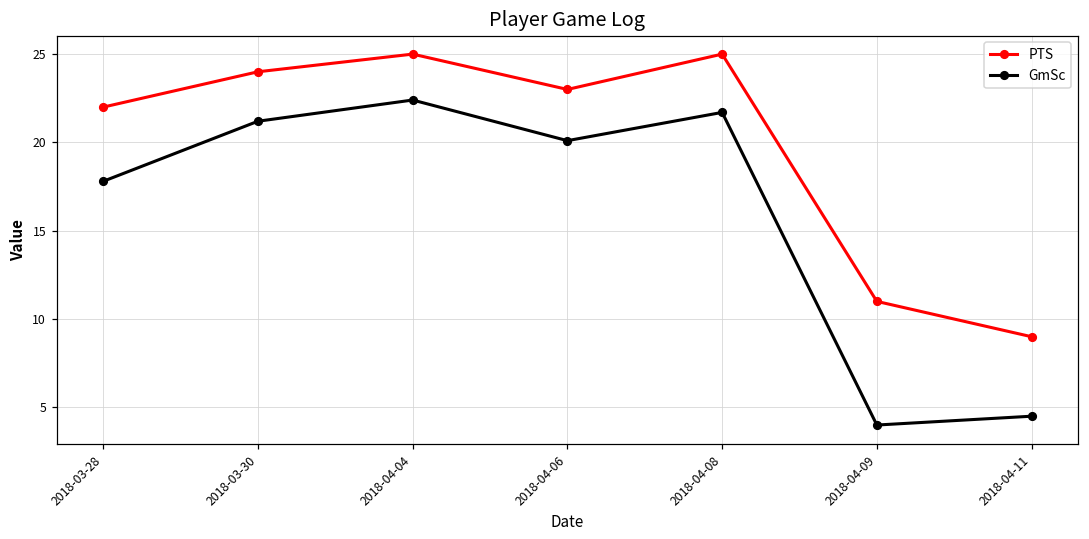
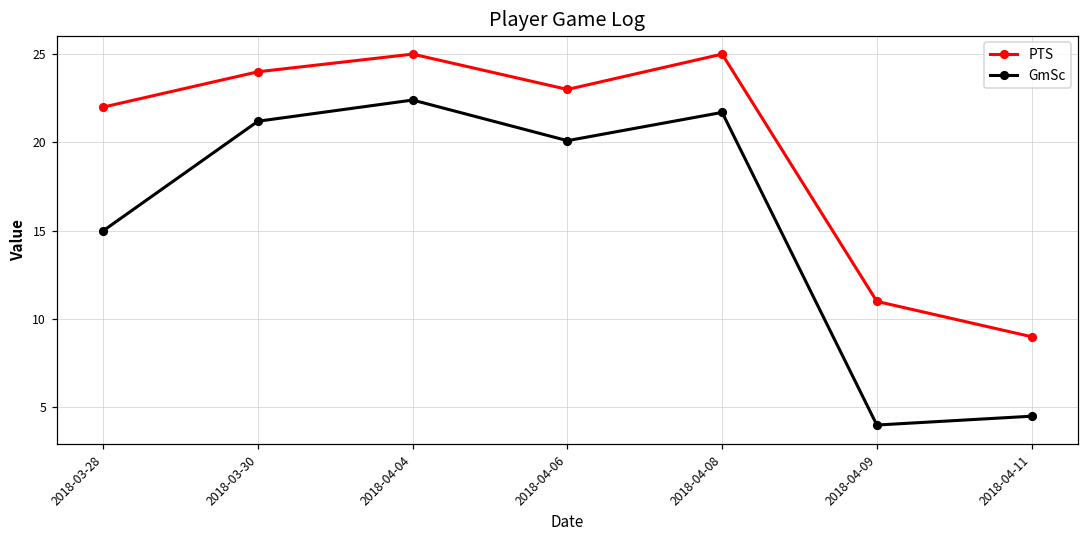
  {
    "PTS": {
      "2018-03-28": 22.0,
      "2018-03-30": 24.0,
      "2018-04-04": 25.0,
      "2018-04-06": 23.0,
      "2018-04-08": 25.0,
      "2018-04-09": 11.0,
      "2018-04-11": 9.0
    },
    "GmSc": {
-     "2018-03-28": 17.8,
+     "2018-03-28": 15.0,
      "2018-03-30": 21.2,
      "2018-04-04": 22.4,
      "2018-04-06": 20.1,
      "2018-04-08": 21.7,
      "2018-04-09": 4.0,
      "2018-04-11": 4.5
    }
  }
